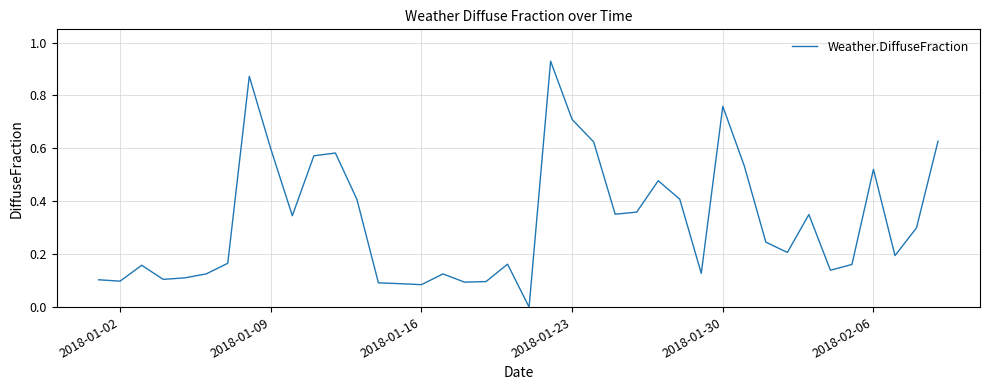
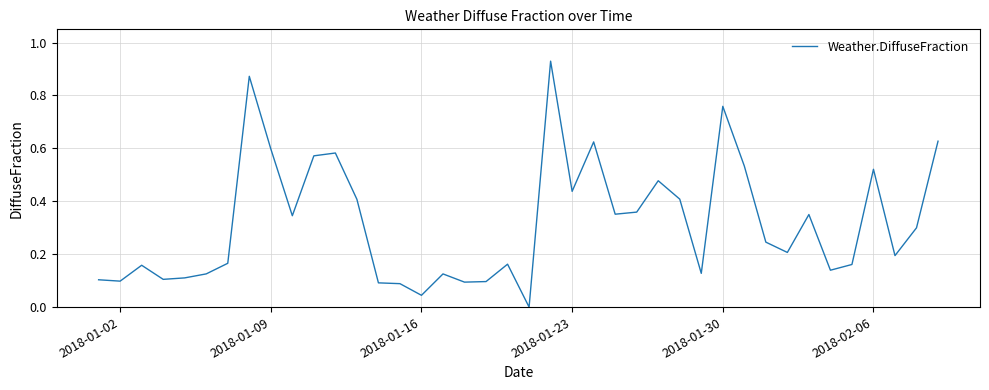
  {
    "2018-01-02": 0.10,
    "2018-01-09": 0.60,
-   "2018-01-16": 0.08,
-   "2018-01-23": 0.71,
+   "2018-01-16": 0.04,
+   "2018-01-23": 0.44,
    "2018-01-30": 0.76,
    "2018-02-06": 0.52
  }
